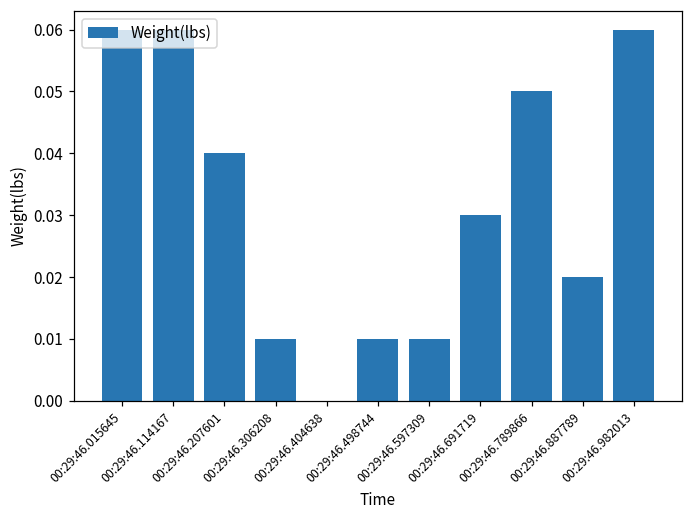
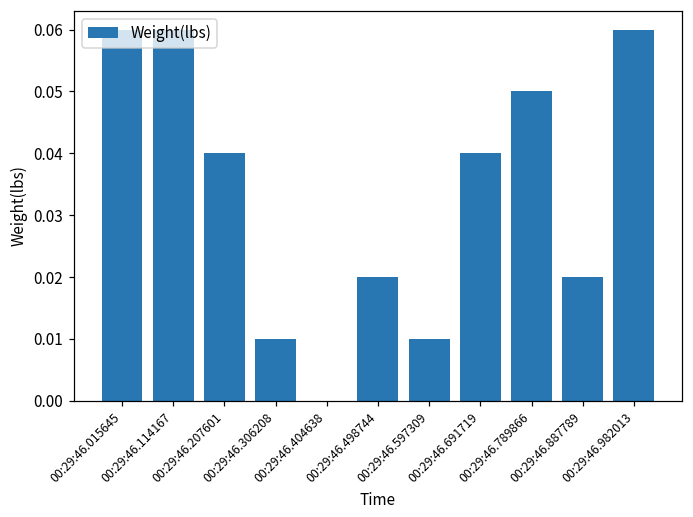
  {
    "00:29:46.207601": 0.04,
    "00:29:46.306208": 0.01,
    "00:29:46.404638": 0.00,
-   "00:29:46.498744": 0.01,
+   "00:29:46.498744": 0.02,
    "00:29:46.597309": 0.01,
-   "00:29:46.691719": 0.03,
+   "00:29:46.691719": 0.04,
    "00:29:46.789866": 0.05,
    "00:29:46.887789": 0.02,
    "00:29:46.982013": 0.06
  }
